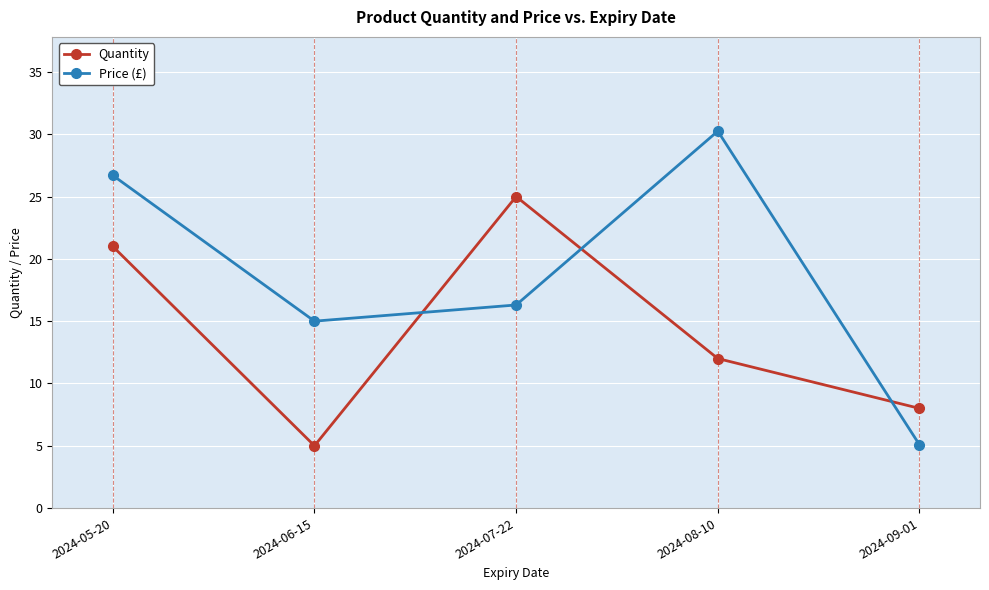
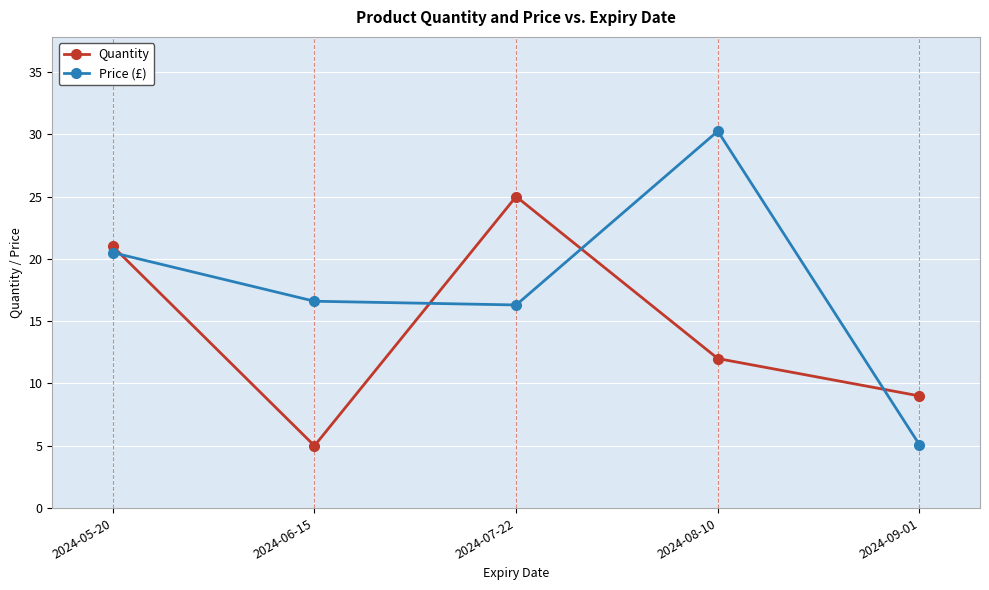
  {
    "Quantity": {
      "2024-05-20": 21,
      "2024-06-15": 5,
      "2024-07-22": 25,
      "2024-08-10": 12,
-     "2024-09-01": 8
+     "2024-09-01": 9
    },
    "Price (£)": {
-     "2024-05-20": 26.7,
-     "2024-06-15": 15.0,
+     "2024-05-20": 20.5,
+     "2024-06-15": 16.6,
      "2024-07-22": 16.3,
      "2024-08-10": 30.3,
      "2024-09-01": 5.1
    }
  }
